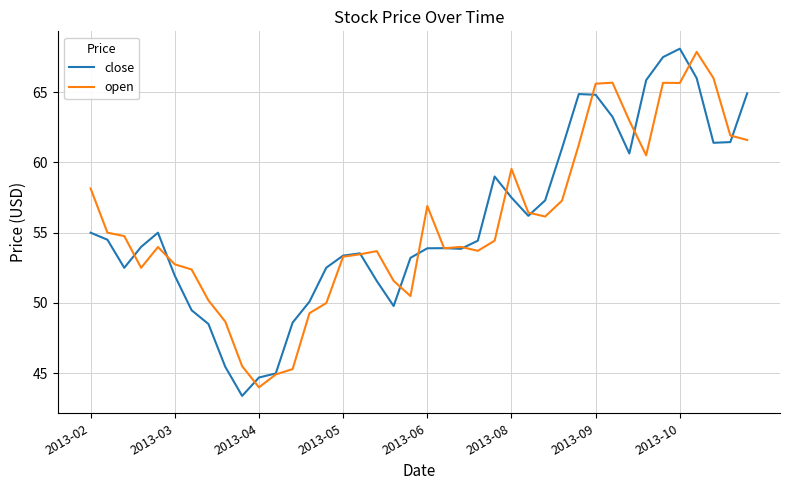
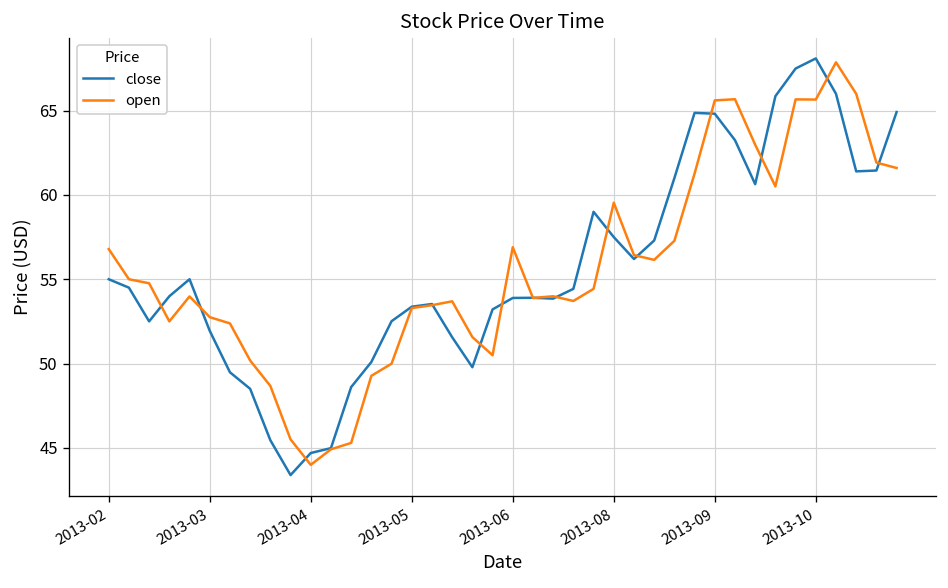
  {
    "close": {
      "2013-02": 55.0,
      "2013-03": 51.9,
      "2013-04": 44.7,
      "2013-06": 53.9,
      "2013-08": 57.5,
      "2013-09": 64.8,
      "2013-10": 68.1
    },
    "open": {
-     "2013-02": 58.2,
+     "2013-02": 56.8,
      "2013-03": 52.8,
      "2013-04": 44.0,
      "2013-06": 56.9,
      "2013-08": 59.5,
      "2013-09": 65.6,
      "2013-10": 65.7
    }
  }
